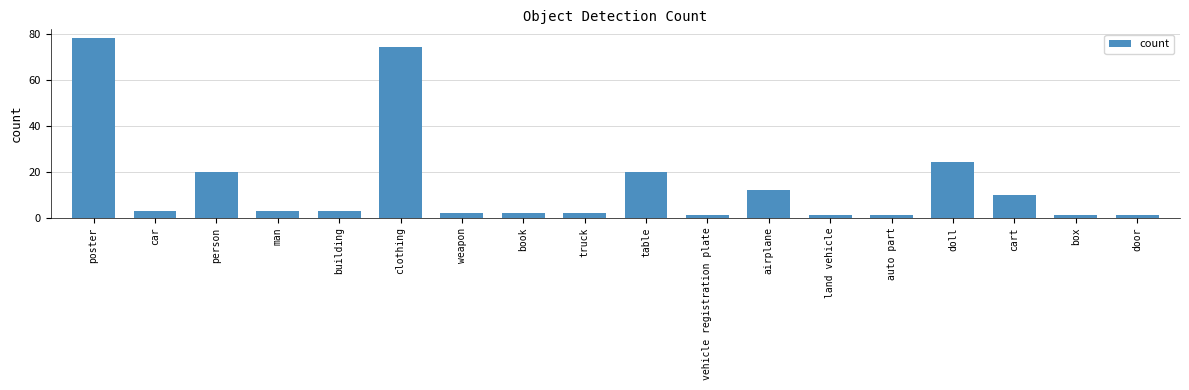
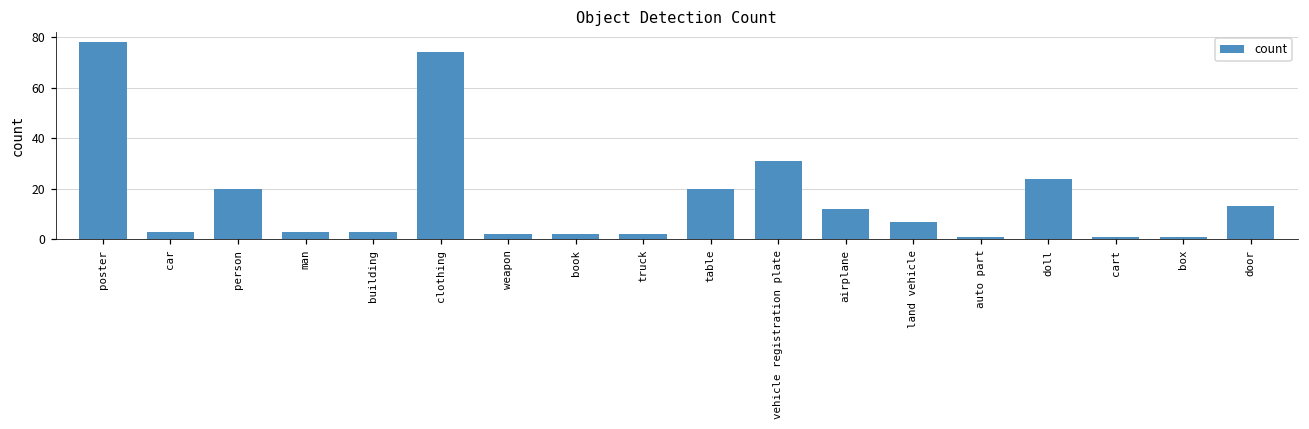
  {
    "poster": 78,
    "car": 3,
    "person": 20,
    "man": 3,
    "building": 3,
    "clothing": 74,
    "weapon": 2,
    "book": 2,
    "truck": 2,
    "table": 20,
-   "vehicle registration plate": 1,
+   "vehicle registration plate": 31,
    "airplane": 12,
-   "land vehicle": 1,
+   "land vehicle": 7,
    "doll": 24,
-   "cart": 10,
-   "door": 1
+   "cart": 1,
+   "door": 13
  }
